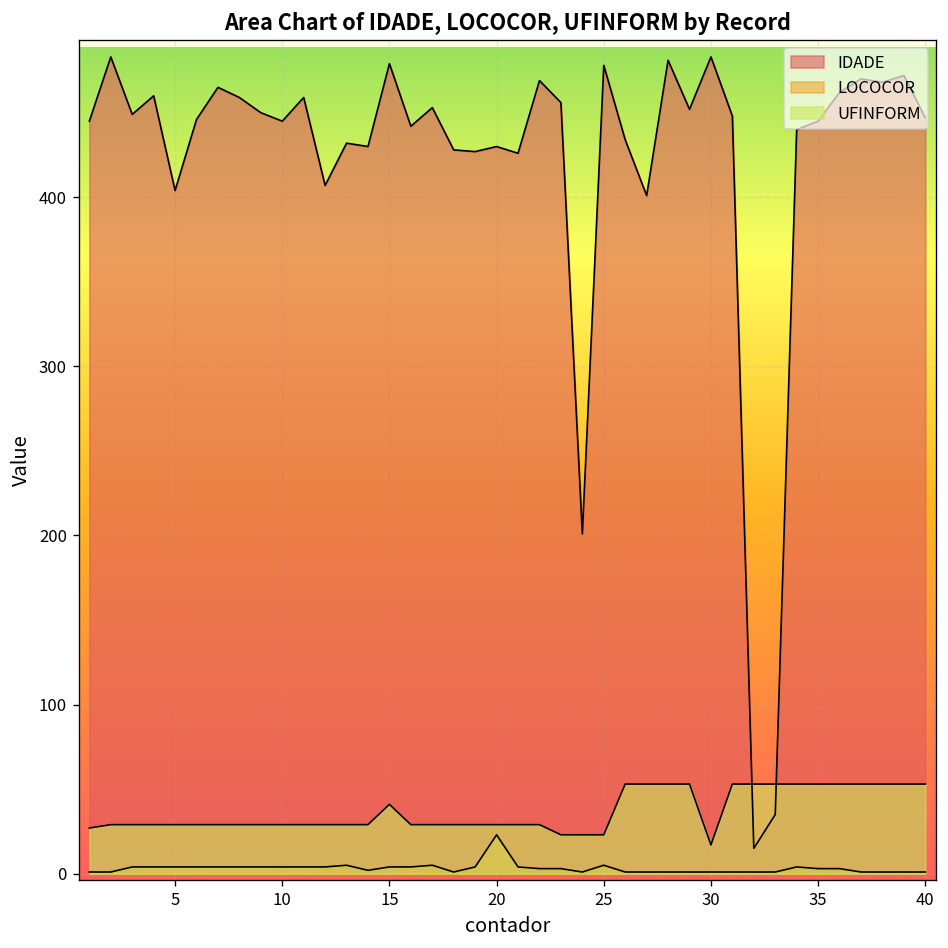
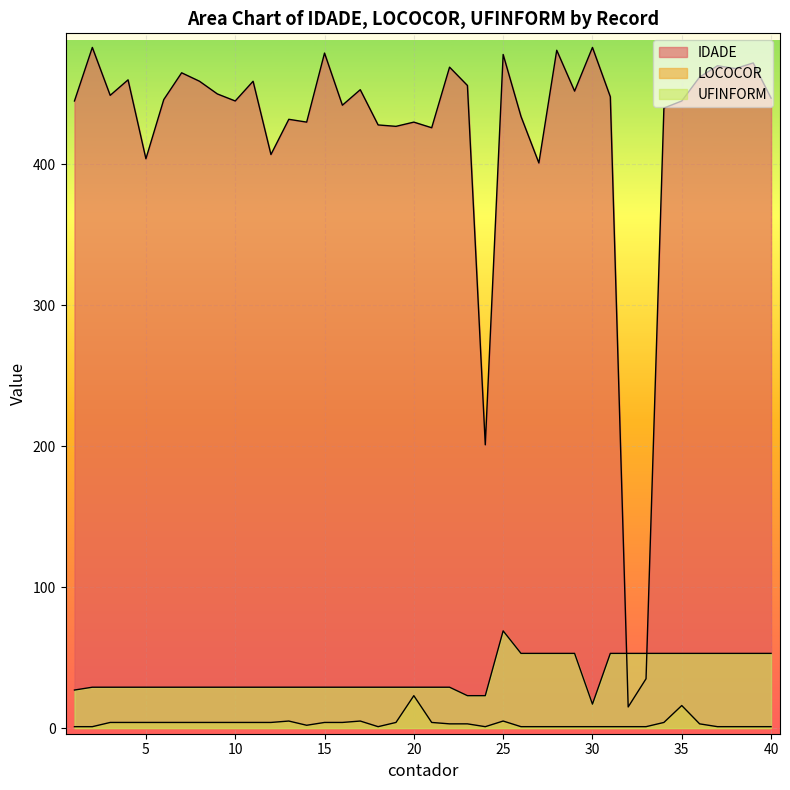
  {
    "IDADE": {
      "5": 404,
      "10": 445,
      "15": 479,
      "20": 430,
      "25": 478,
      "30": 483
    },
    "LOCOCOR": {
      "5": 4,
      "10": 4,
      "15": 4,
      "20": 23,
      "25": 5,
      "30": 1,
-     "35": 3,
+     "35": 16,
      "40": 1
    },
    "UFINFORM": {
      "5": 29,
      "10": 29,
-     "15": 41,
+     "15": 29,
      "20": 29,
-     "25": 23,
+     "25": 69,
      "30": 17,
      "35": 53,
      "40": 53
    }
  }
